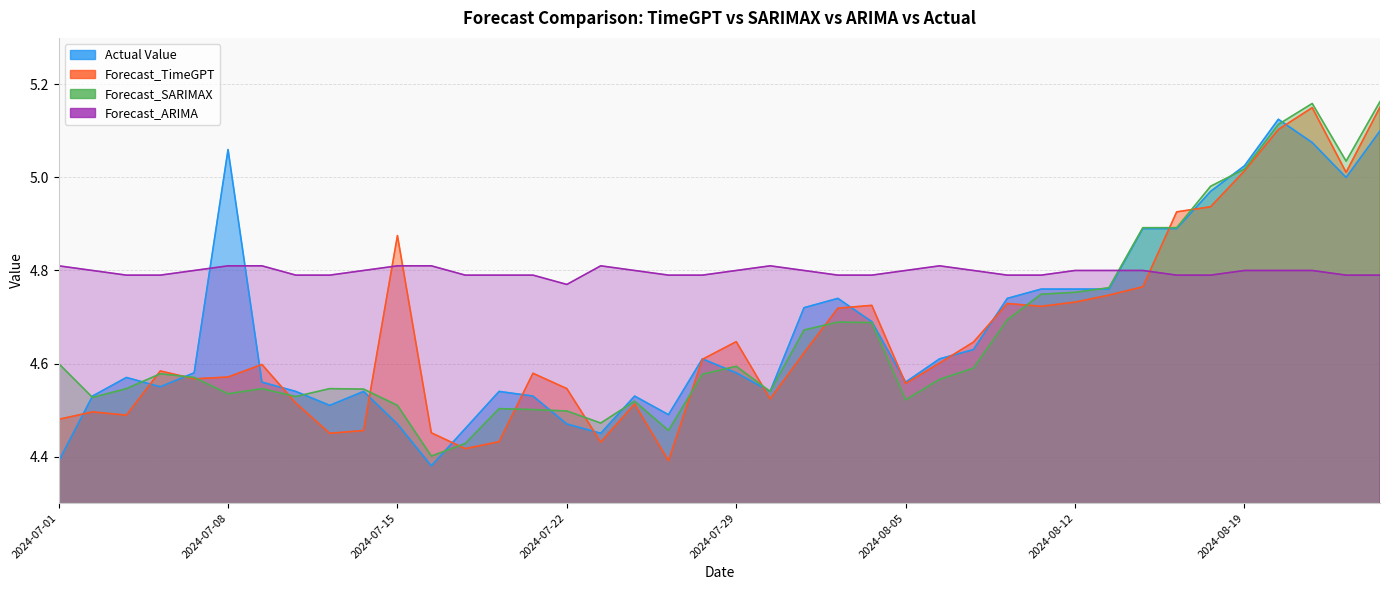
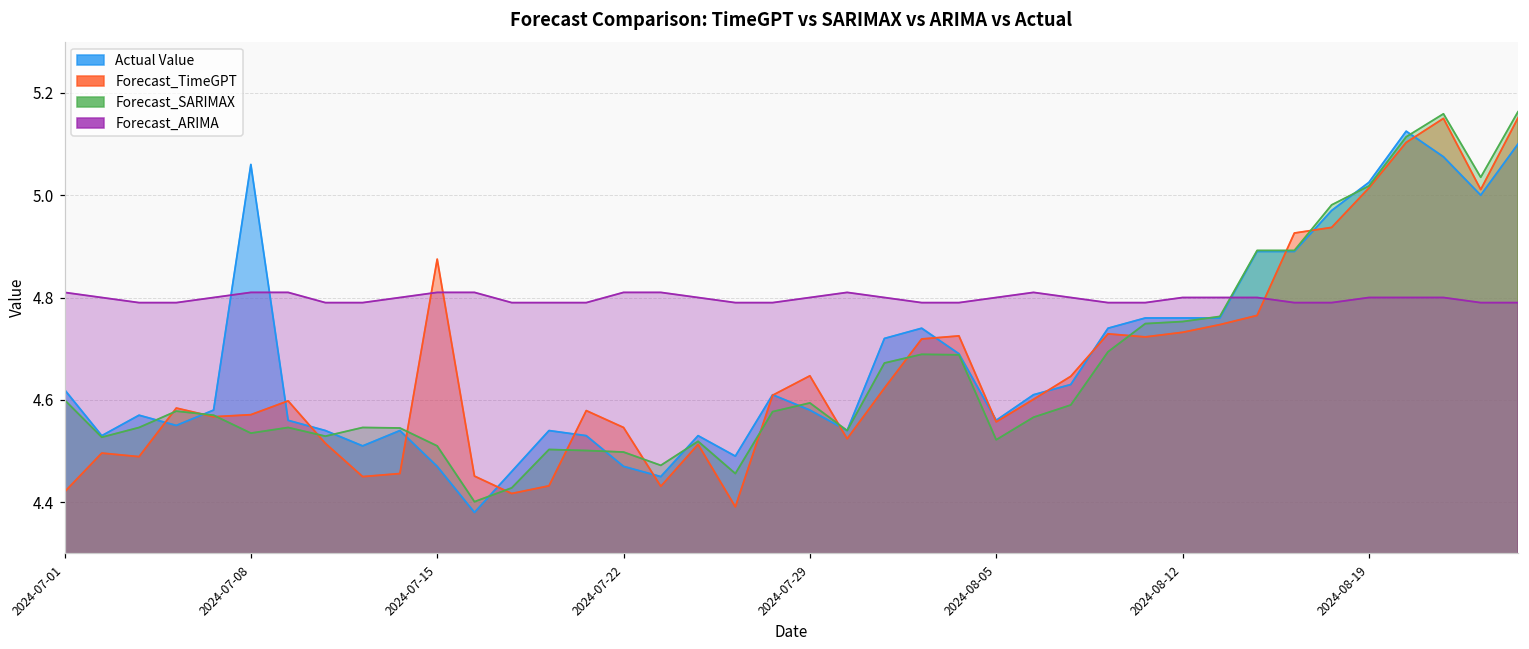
  {
    "Actual Value": {
-     "2024-07-01": 4.39,
+     "2024-07-01": 4.62,
      "2024-07-08": 5.06,
      "2024-07-15": 4.47,
      "2024-07-22": 4.47,
      "2024-07-29": 4.58,
      "2024-08-12": 4.76,
      "2024-08-19": 5.03
    },
    "Forecast_TimeGPT": {
-     "2024-07-01": 4.48,
+     "2024-07-01": 4.42,
      "2024-07-08": 4.57,
      "2024-07-15": 4.88,
      "2024-07-22": 4.55,
      "2024-07-29": 4.65,
      "2024-08-12": 4.73
    },
    "Forecast_SARIMAX": {
      "2024-07-01": 4.60,
      "2024-07-08": 4.54,
      "2024-07-15": 4.51,
      "2024-07-22": 4.50,
      "2024-07-29": 4.59,
      "2024-08-05": 4.52,
      "2024-08-12": 4.75
    },
    "Forecast_ARIMA": {
      "2024-07-01": 4.81,
      "2024-07-08": 4.81,
      "2024-07-15": 4.81,
-     "2024-07-22": 4.77,
+     "2024-07-22": 4.81,
      "2024-07-29": 4.80,
      "2024-08-05": 4.80,
      "2024-08-12": 4.80,
      "2024-08-19": 4.80
    }
  }
